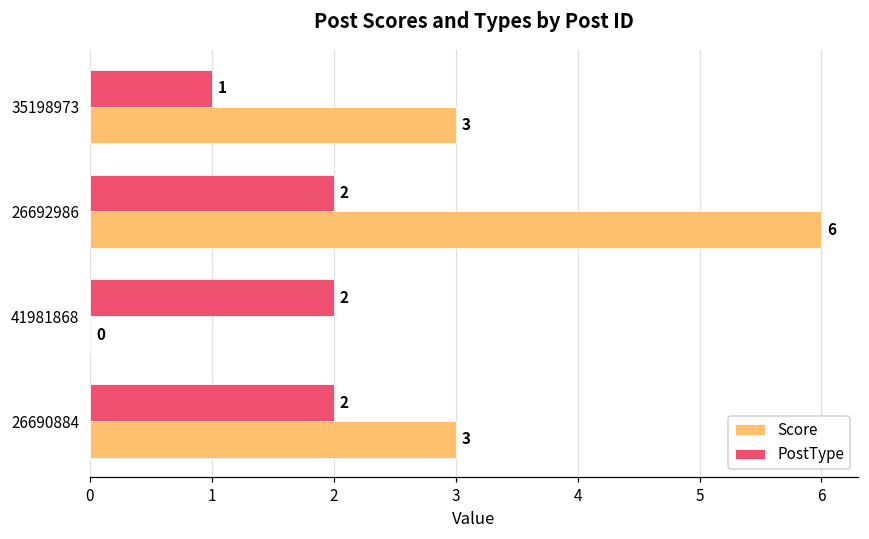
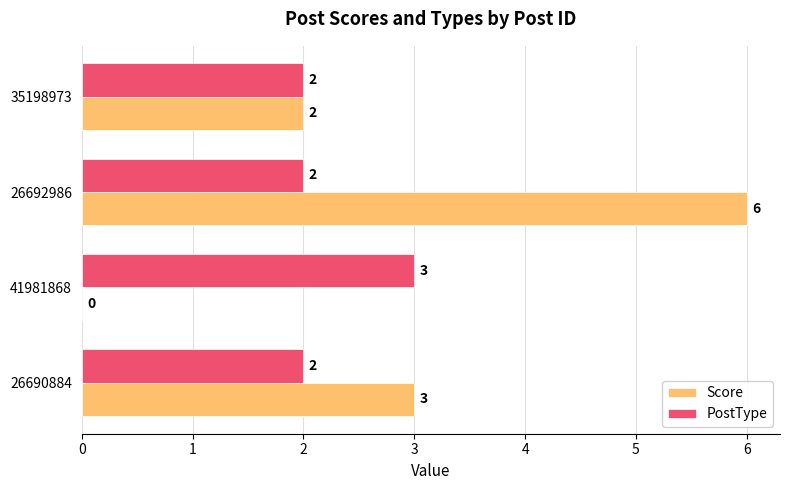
  {
    "Score": {
-     "35198973": 3,
+     "35198973": 2,
      "26692986": 6,
      "41981868": 0,
      "26690884": 3
    },
    "PostType": {
-     "35198973": 1,
+     "35198973": 2,
      "26692986": 2,
-     "41981868": 2,
+     "41981868": 3,
      "26690884": 2
    }
  }
